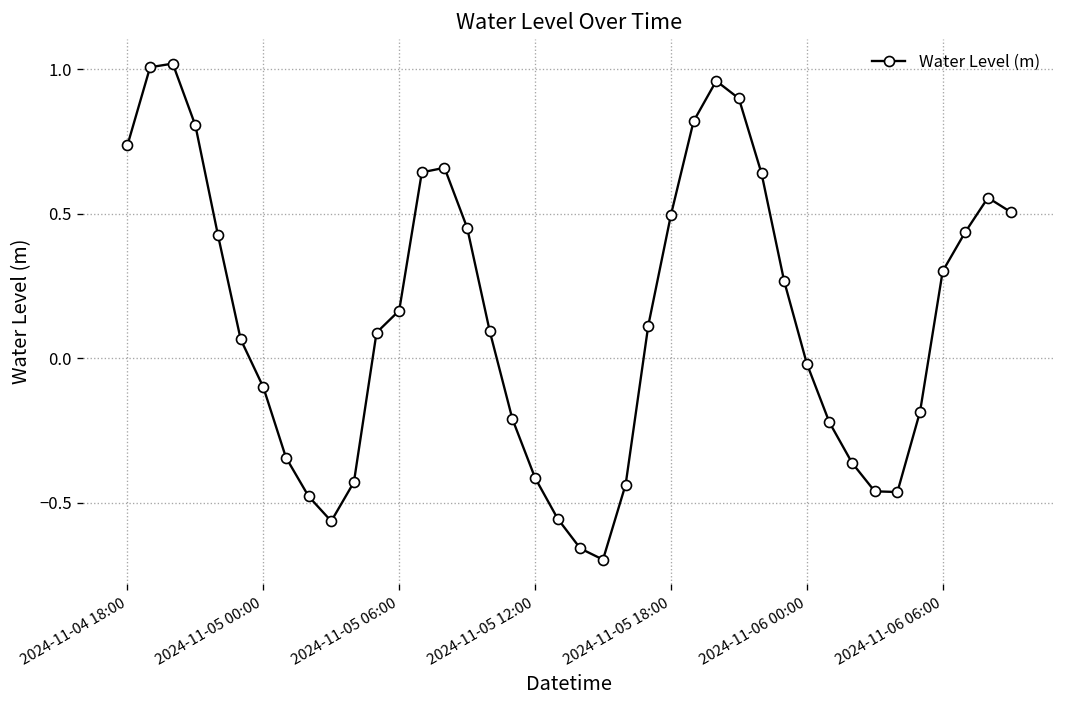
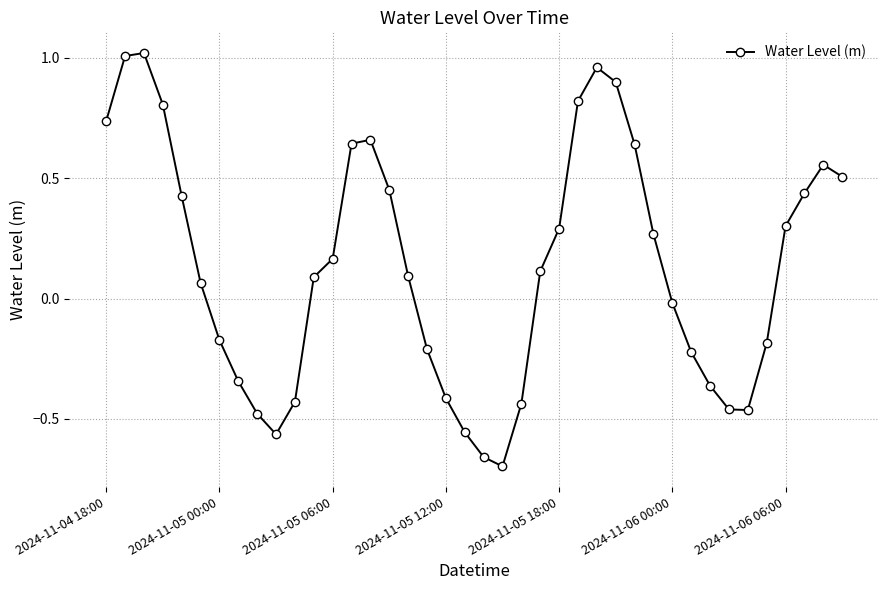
  {
    "2024-11-04 18:00": 0.74,
-   "2024-11-05 00:00": -0.10,
+   "2024-11-05 00:00": -0.17,
    "2024-11-05 06:00": 0.17,
    "2024-11-05 12:00": -0.41,
-   "2024-11-05 18:00": 0.50,
+   "2024-11-05 18:00": 0.29,
    "2024-11-06 00:00": -0.02,
    "2024-11-06 06:00": 0.30
  }
